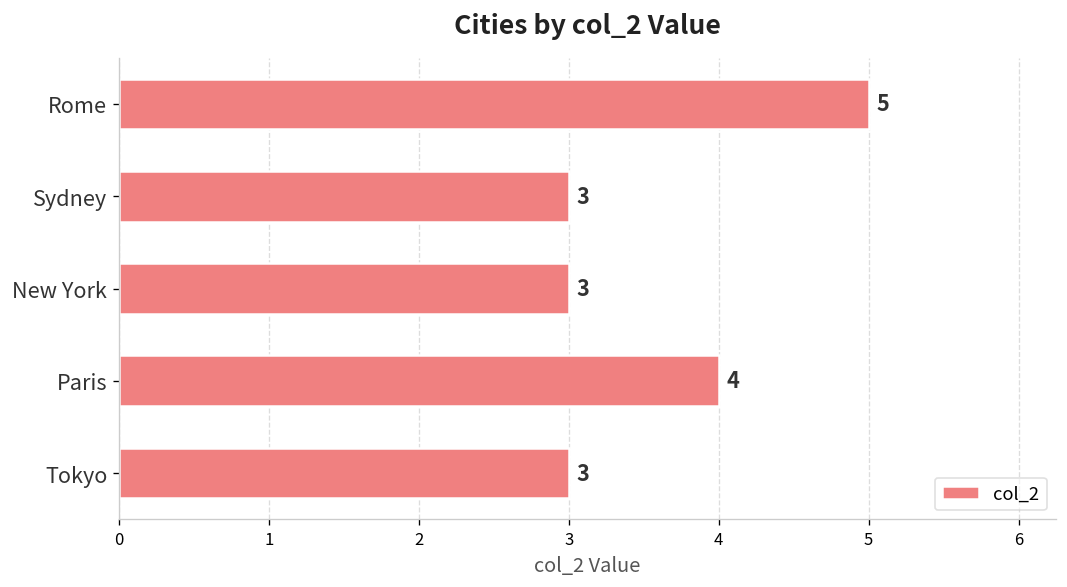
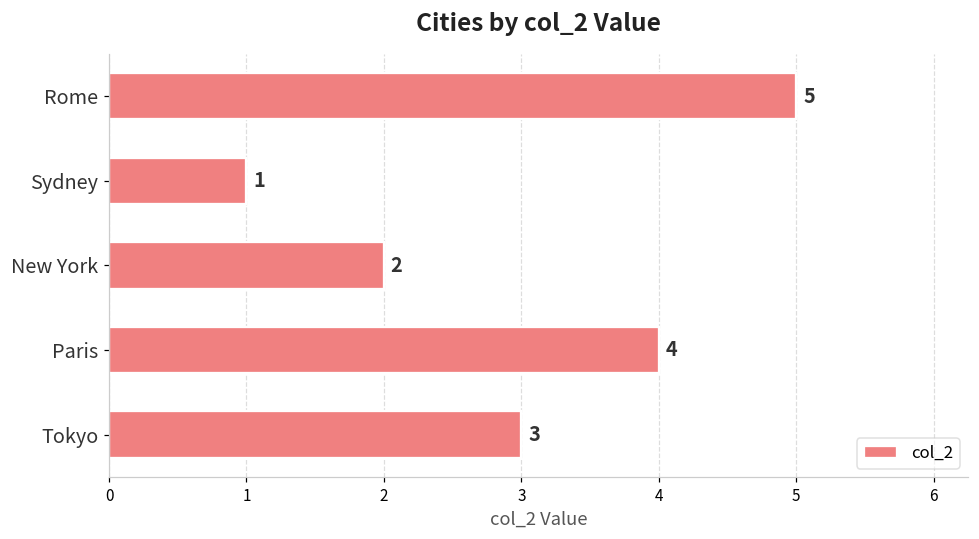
  {
    "Rome": 5,
-   "Sydney": 3,
-   "New York": 3,
+   "Sydney": 1,
+   "New York": 2,
    "Paris": 4,
    "Tokyo": 3
  }
